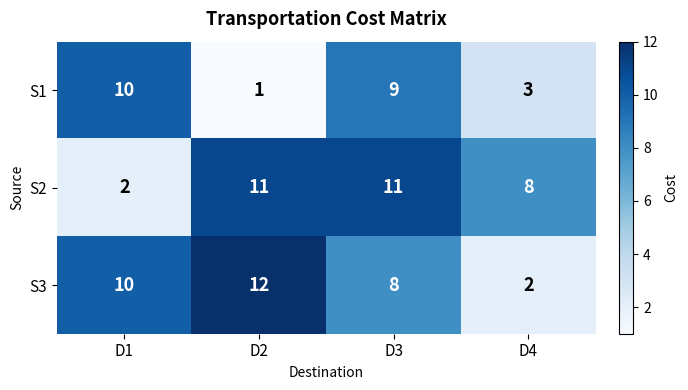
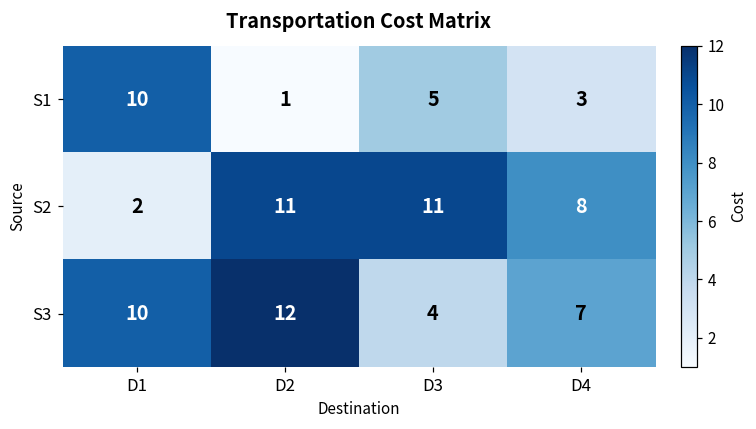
  {
    "S1": {
      "D1": 10,
      "D2": 1,
-     "D3": 9,
+     "D3": 5,
      "D4": 3
    },
    "S2": {
      "D1": 2,
      "D2": 11,
      "D3": 11,
      "D4": 8
    },
    "S3": {
      "D1": 10,
      "D2": 12,
-     "D3": 8,
-     "D4": 2
+     "D3": 4,
+     "D4": 7
    }
  }
